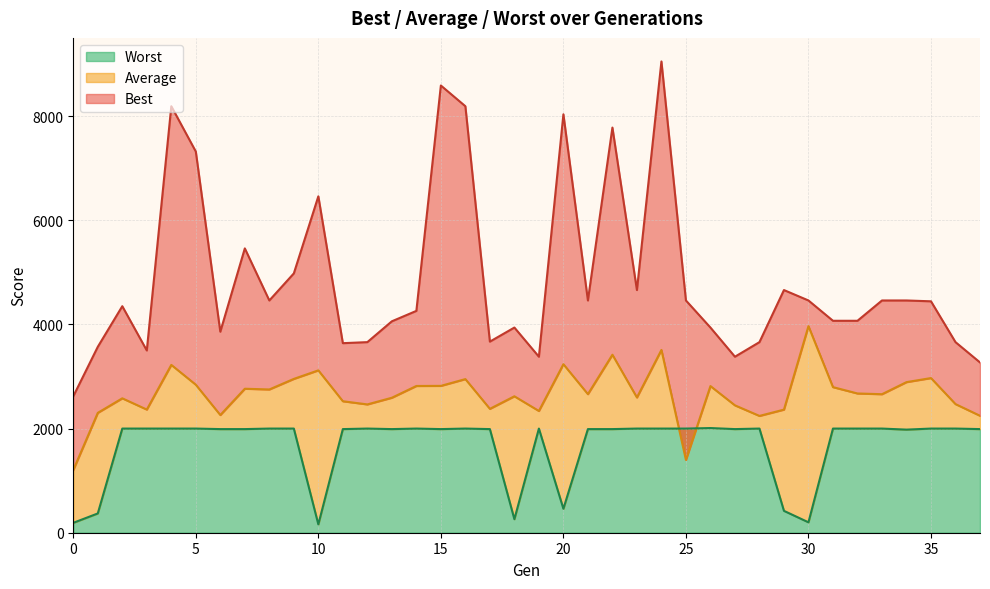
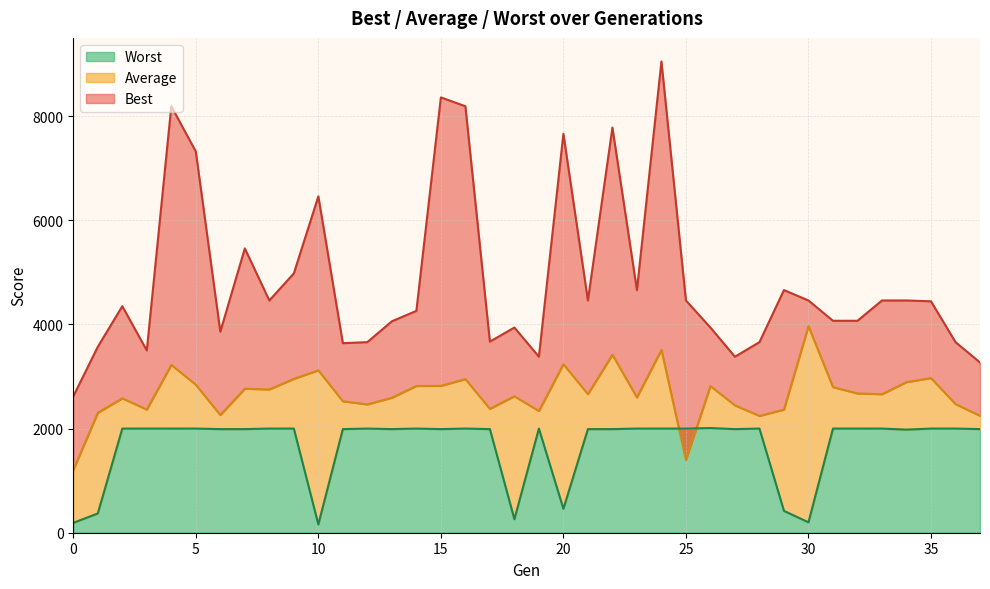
  {
    "Best": {
      "0": 2600,
      "5": 7300,
      "10": 6500,
-     "15": 8600,
-     "20": 8000,
+     "15": 8400,
+     "20": 7700,
      "25": 4500,
      "30": 4500,
      "35": 4400
    },
    "Worst": {
      "0": 200,
      "5": 2000,
      "10": 200,
      "15": 2000,
      "20": 500,
      "30": 200,
      "35": 2000
    }
  }
